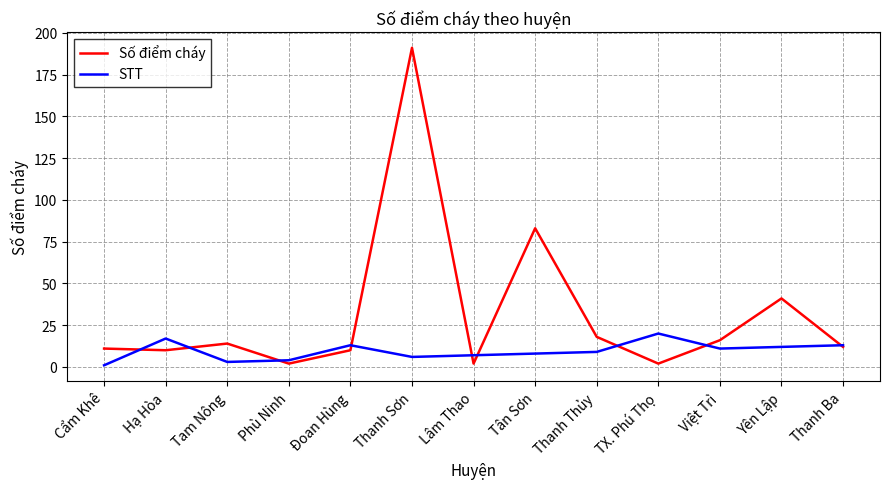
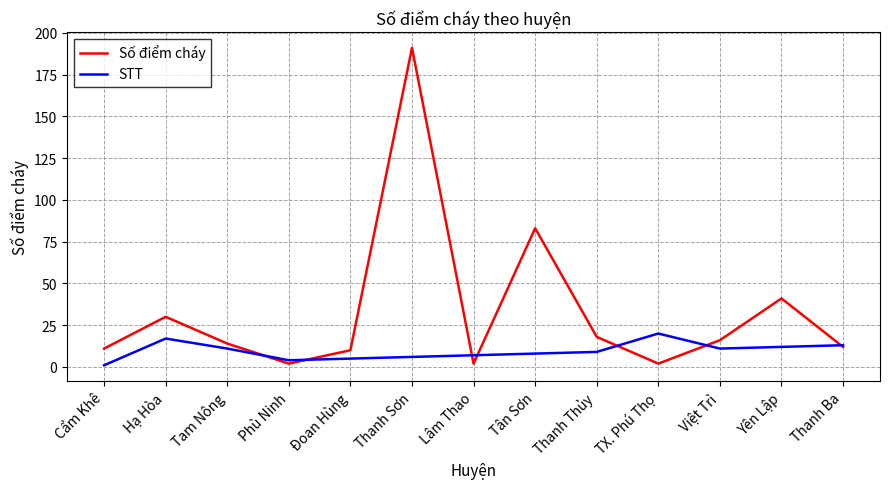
  {
    "Số điểm cháy": {
      "Cẩm Khê": 11,
-     "Hạ Hòa": 10,
+     "Hạ Hòa": 30,
      "Tam Nông": 14,
      "Phù Ninh": 2,
      "Đoan Hùng": 10,
      "Thanh Sơn": 191,
      "Lâm Thao": 2,
      "Tân Sơn": 83,
      "Thanh Thủy": 18,
      "TX. Phú Thọ": 2,
      "Việt Trì": 16,
      "Yên Lập": 41
    },
    "STT": {
      "Cẩm Khê": 1,
      "Hạ Hòa": 17,
-     "Tam Nông": 3,
+     "Tam Nông": 11,
      "Phù Ninh": 4,
-     "Đoan Hùng": 13,
+     "Đoan Hùng": 5,
      "Thanh Sơn": 6,
      "Lâm Thao": 7,
      "Tân Sơn": 8,
      "Thanh Thủy": 9,
      "TX. Phú Thọ": 20,
      "Việt Trì": 11,
      "Yên Lập": 12
    }
  }
